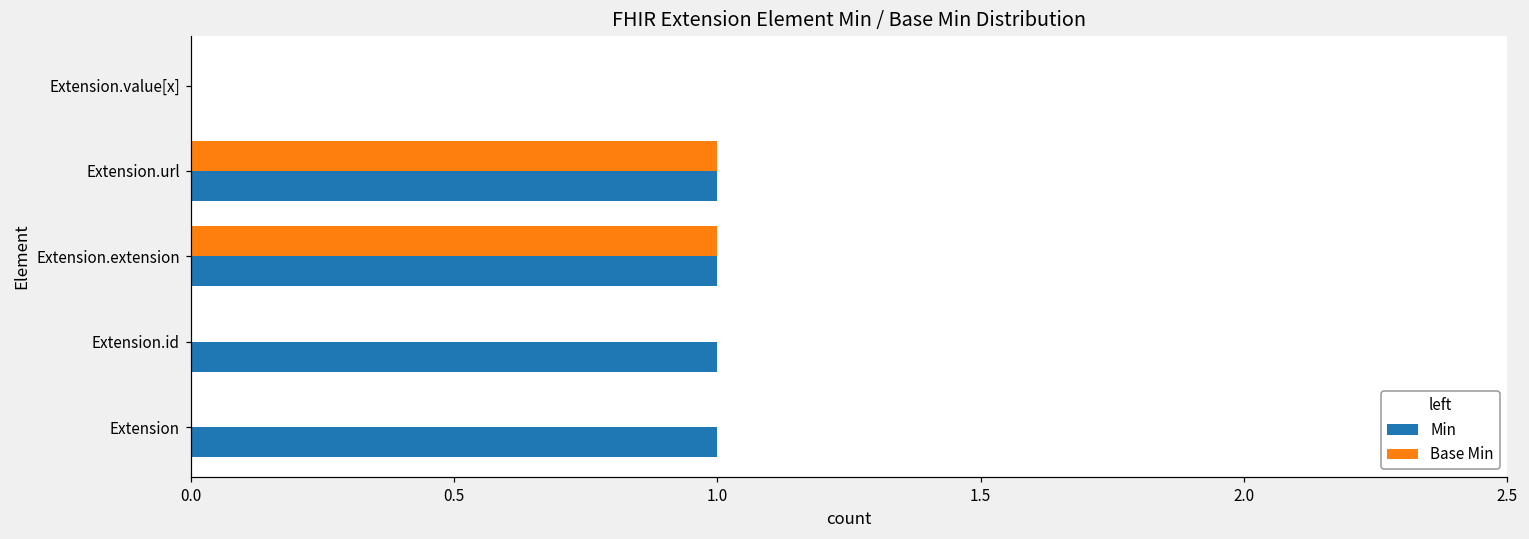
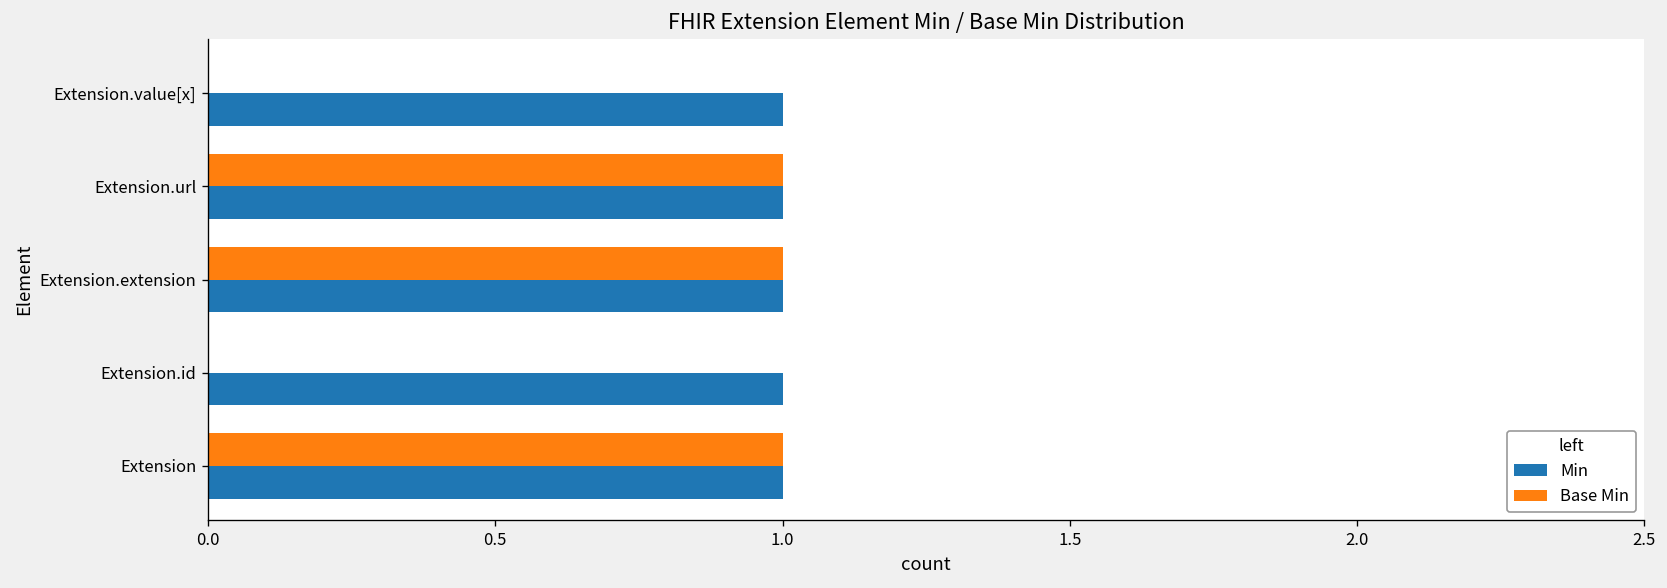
  {
    "Min": {
-     "Extension.value[x]": 0,
+     "Extension.value[x]": 1,
      "Extension.url": 1,
      "Extension.extension": 1,
      "Extension.id": 1,
      "Extension": 1
    },
    "Base Min": {
      "Extension.value[x]": 0,
      "Extension.url": 1,
      "Extension.extension": 1,
      "Extension.id": 0,
-     "Extension": 0
+     "Extension": 1
    }
  }
